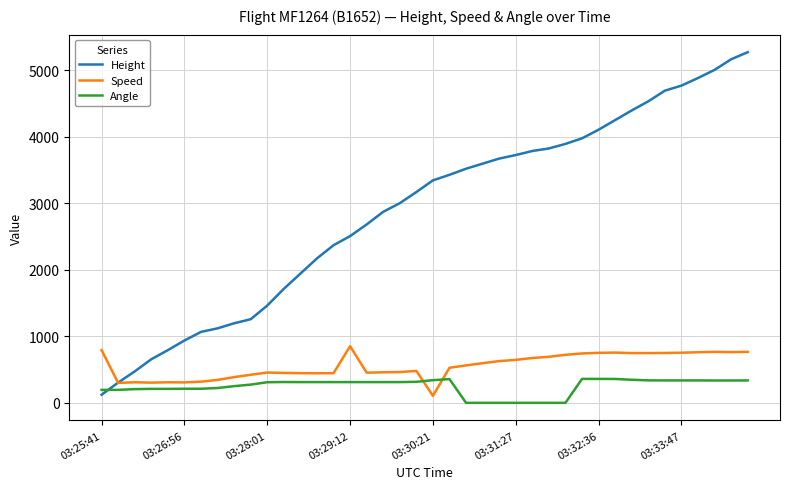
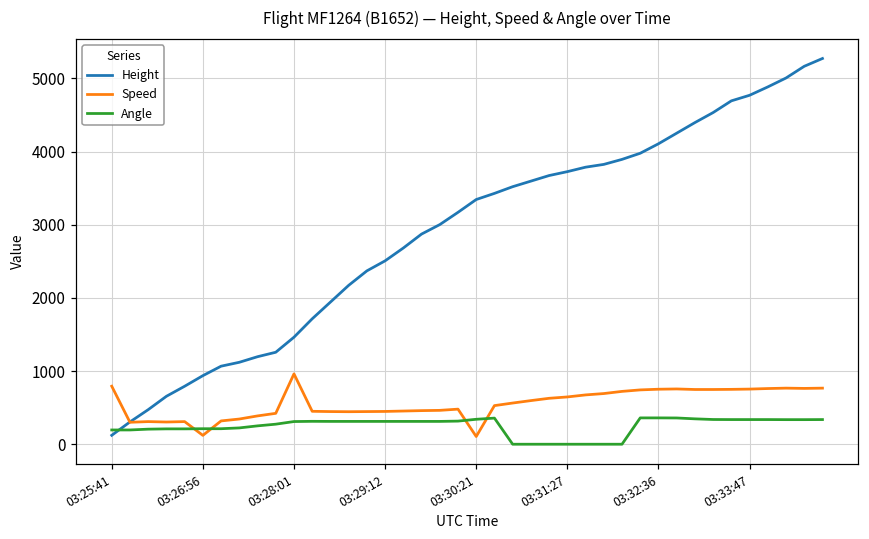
  {
    "Height": {
      "03:25:41": 100,
      "03:26:56": 900,
      "03:28:01": 1500,
      "03:29:12": 2500,
      "03:30:21": 3300,
      "03:31:27": 3700,
      "03:32:36": 4100,
      "03:33:47": 4800
    },
    "Speed": {
      "03:25:41": 800,
-     "03:26:56": 300,
-     "03:28:01": 500,
-     "03:29:12": 900,
+     "03:26:56": 100,
+     "03:28:01": 1000,
+     "03:29:12": 400,
      "03:30:21": 100,
      "03:31:27": 600,
      "03:32:36": 800,
      "03:33:47": 800
    },
    "Angle": {
      "03:25:41": 200,
      "03:26:56": 200,
      "03:28:01": 300,
      "03:29:12": 300,
      "03:30:21": 300,
      "03:31:27": 0,
      "03:32:36": 400,
      "03:33:47": 300
    }
  }
